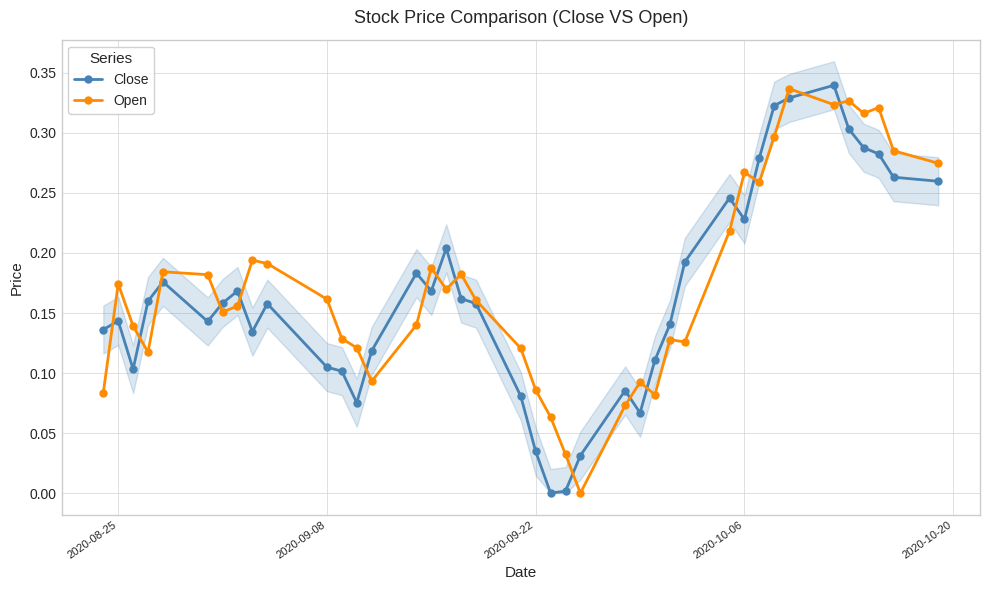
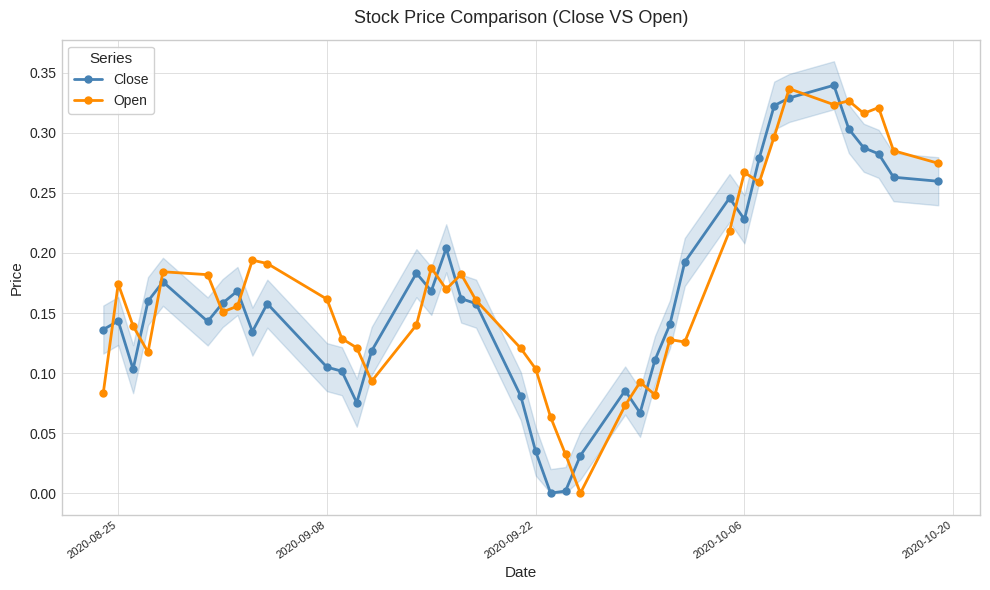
  {
    "Open": {
      "2020-08-25": 0.174,
      "2020-09-08": 0.162,
-     "2020-09-22": 0.086,
+     "2020-09-22": 0.103,
      "2020-10-06": 0.267
    }
  }
